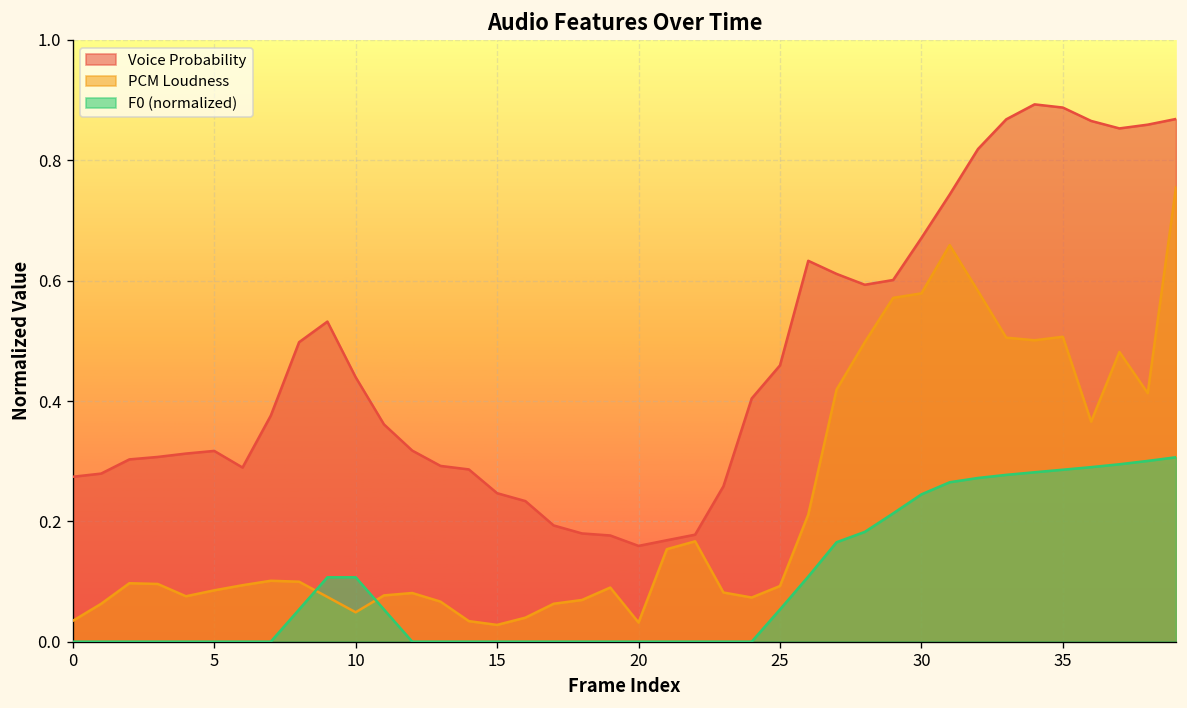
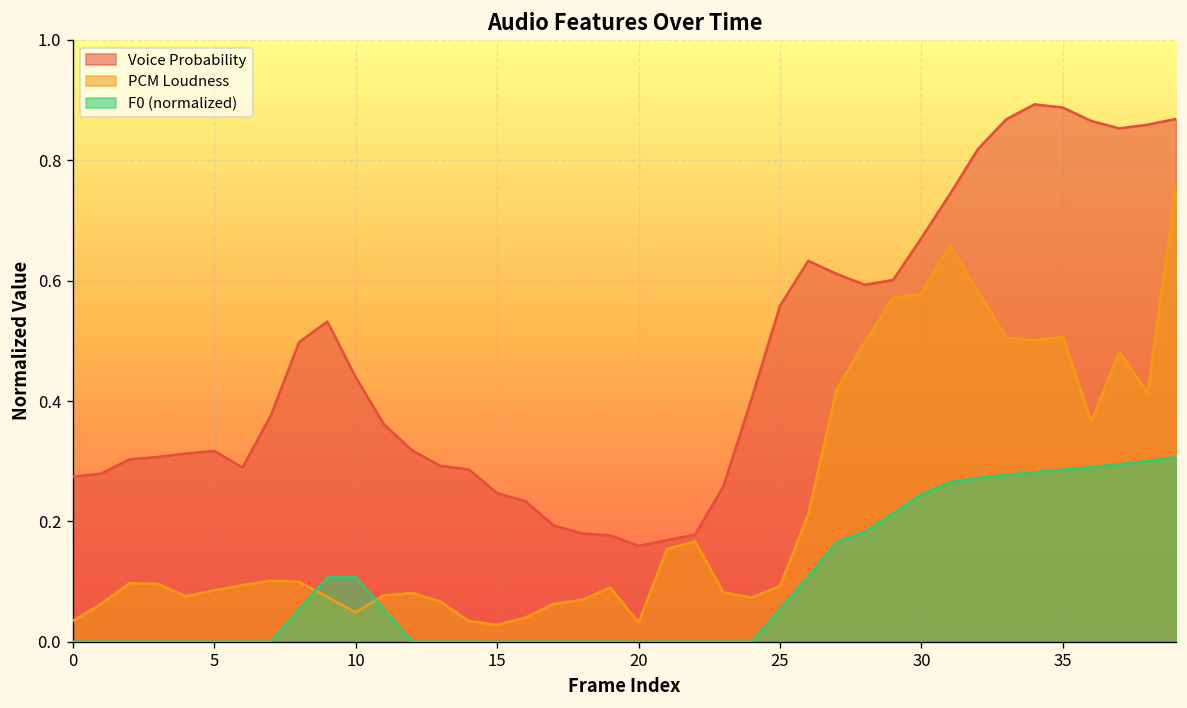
  {
    "Voice Probability": {
      "0": 0.27,
      "5": 0.32,
      "10": 0.44,
      "15": 0.25,
      "20": 0.16,
-     "25": 0.46,
+     "25": 0.56,
      "30": 0.67,
      "35": 0.89
    },
    "PCM Loudness": {
      "0": 0.03,
      "5": 0.09,
      "10": 0.05,
      "15": 0.03,
      "20": 0.03,
      "25": 0.09,
      "30": 0.58,
      "35": 0.51
    },
    "F0 (normalized)": {
      "0": 0.00,
      "5": 0.00,
      "10": 0.11,
      "15": 0.00,
      "20": 0.00,
      "25": 0.05,
      "30": 0.24,
      "35": 0.29
    }
  }
